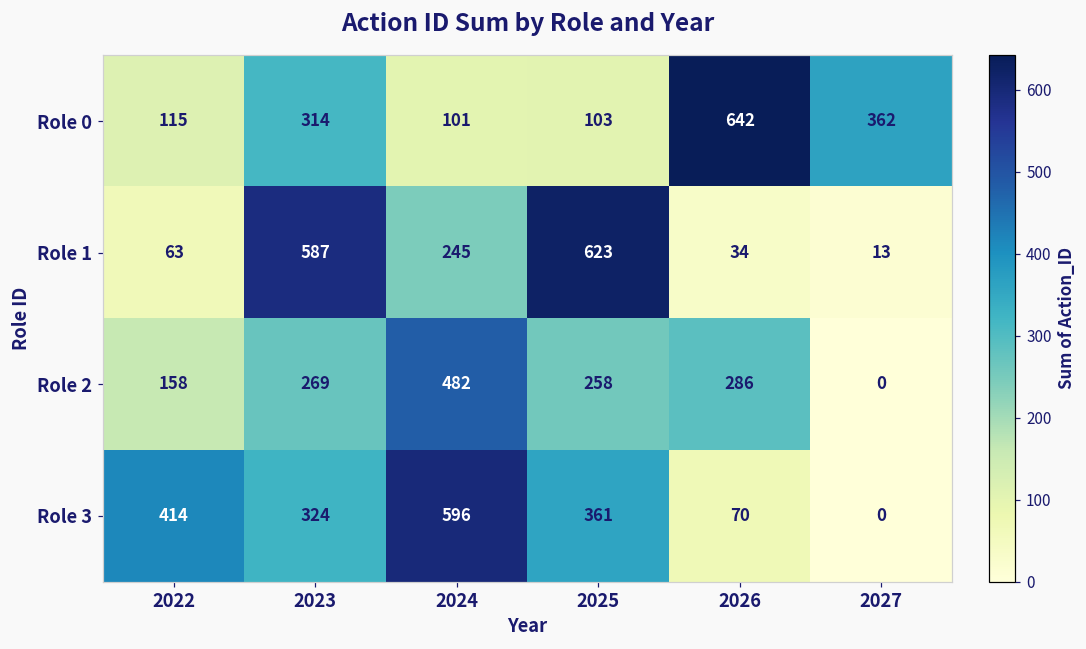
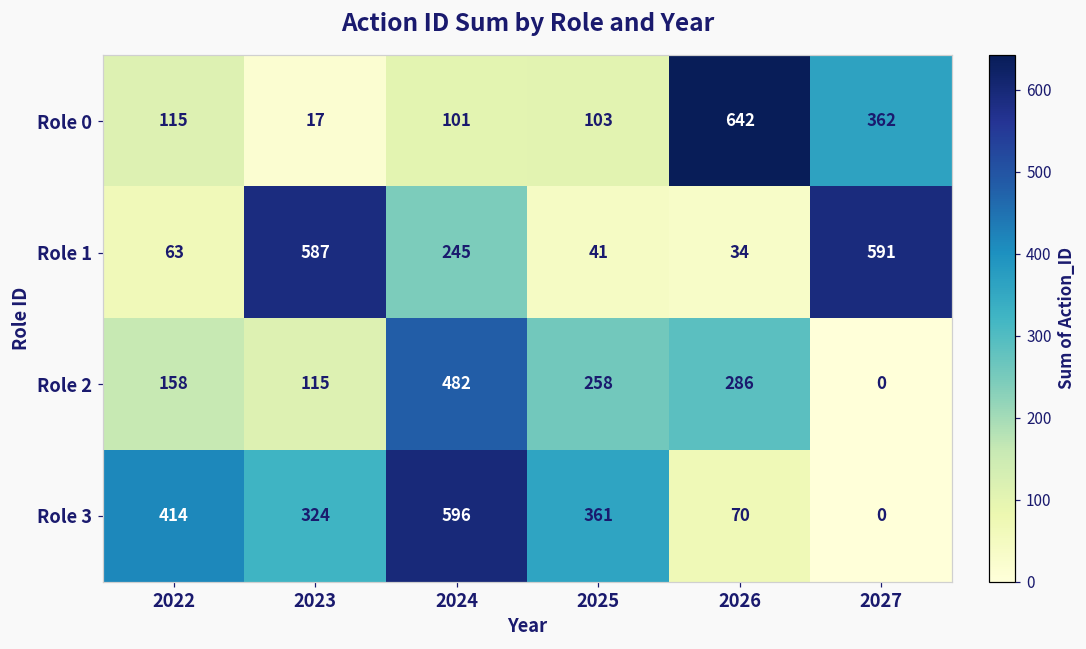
  {
    "Role 0": {
      "2022": 115,
-     "2023": 314,
+     "2023": 17,
      "2024": 101,
      "2025": 103,
      "2026": 642,
      "2027": 362
    },
    "Role 1": {
      "2022": 63,
      "2023": 587,
      "2024": 245,
-     "2025": 623,
+     "2025": 41,
      "2026": 34,
-     "2027": 13
+     "2027": 591
    },
    "Role 2": {
      "2022": 158,
-     "2023": 269,
+     "2023": 115,
      "2024": 482,
      "2025": 258,
      "2026": 286,
      "2027": 0
    },
    "Role 3": {
      "2022": 414,
      "2023": 324,
      "2024": 596,
      "2025": 361,
      "2026": 70,
      "2027": 0
    }
  }
